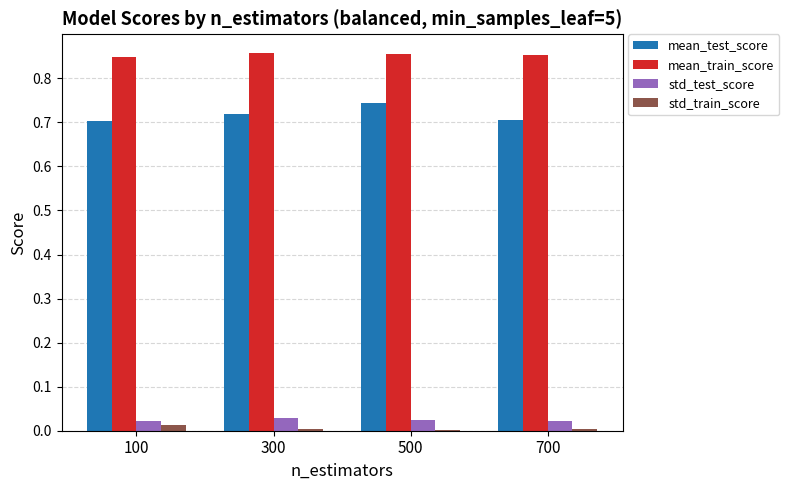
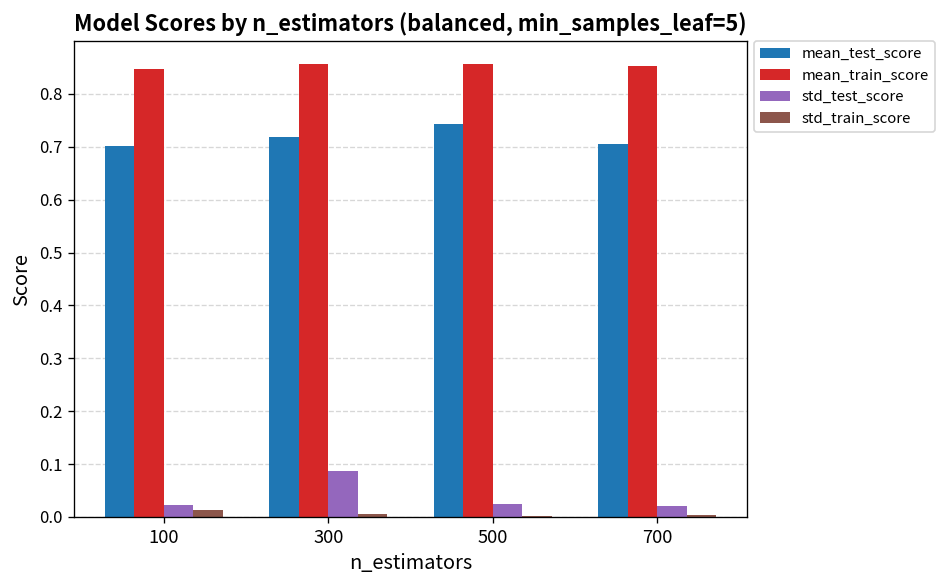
  {
    "mean_test_score": {
      "100": 0.70,
      "300": 0.72,
      "500": 0.74,
      "700": 0.71
    },
    "mean_train_score": {
      "100": 0.85,
      "300": 0.86,
      "500": 0.86,
      "700": 0.85
    },
    "std_test_score": {
      "100": 0.02,
-     "300": 0.03,
+     "300": 0.09,
      "500": 0.02,
      "700": 0.02
    },
    "std_train_score": {
      "100": 0.01
    }
  }
